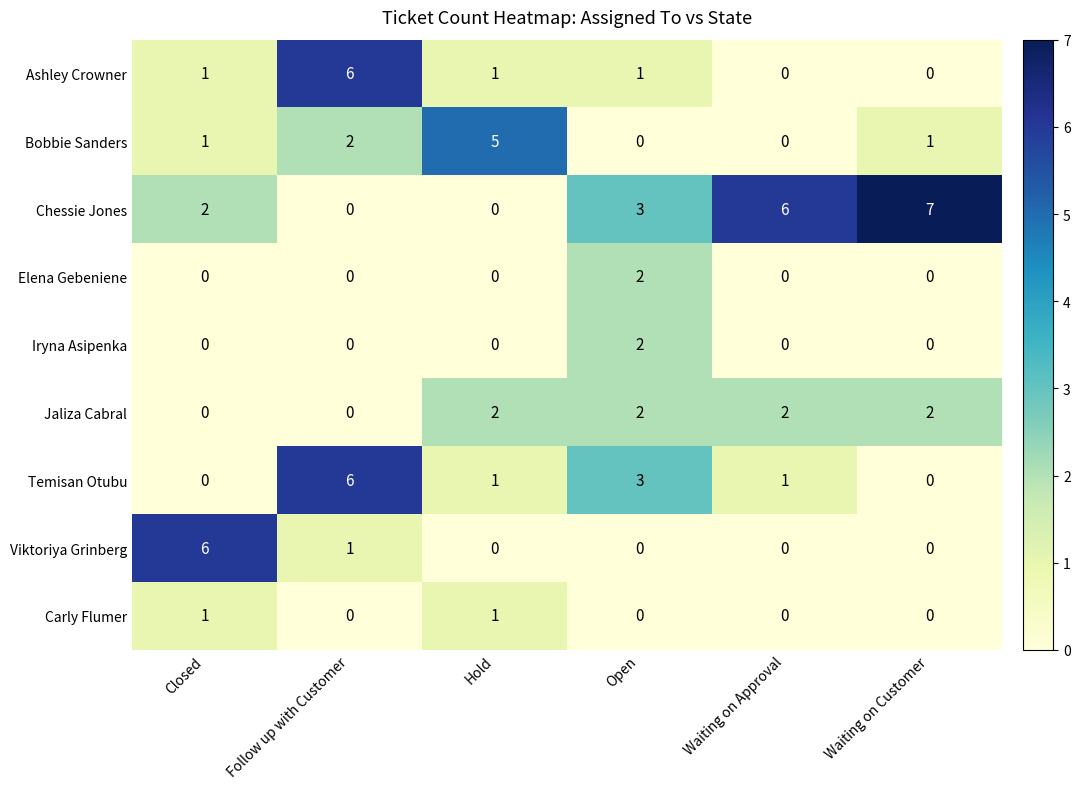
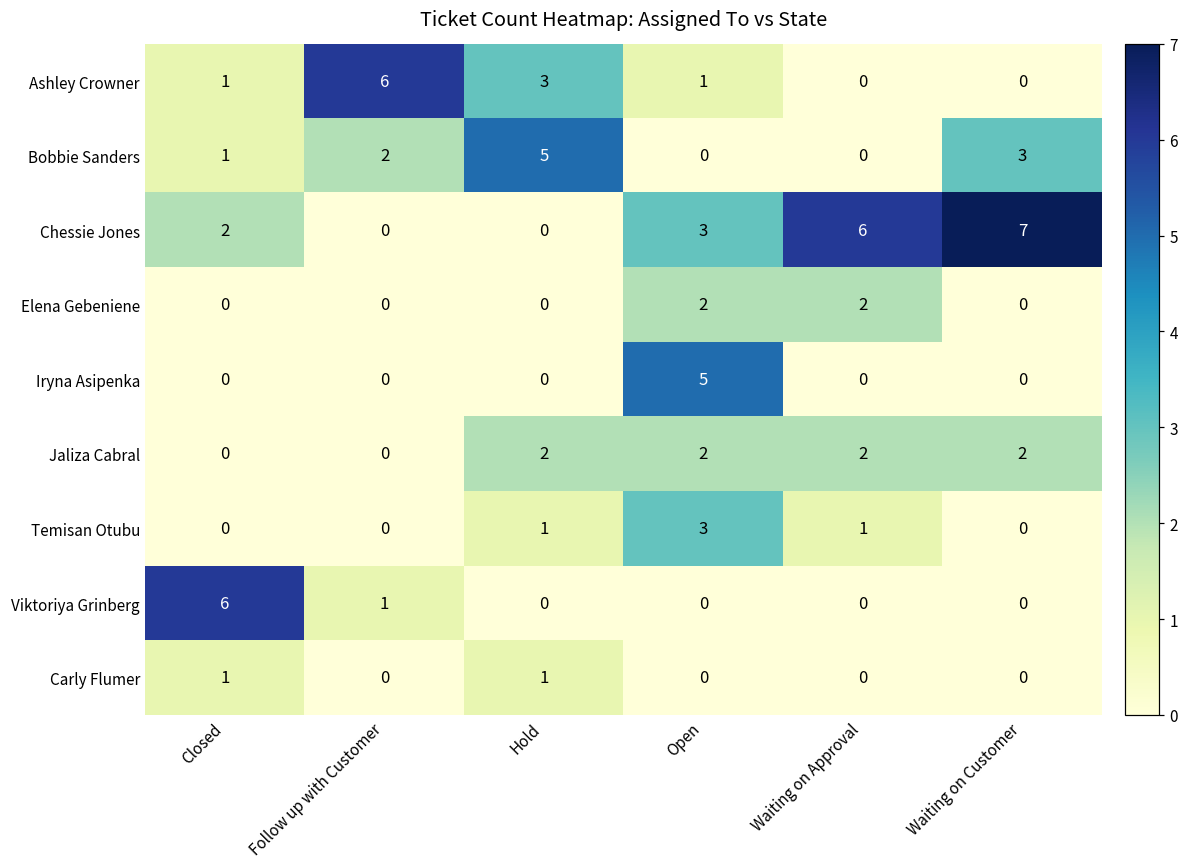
  {
    "Ashley Crowner": {
      "Closed": 1,
      "Follow up with Customer": 6,
-     "Hold": 1,
+     "Hold": 3,
      "Open": 1,
      "Waiting on Approval": 0,
      "Waiting on Customer": 0
    },
    "Bobbie Sanders": {
      "Closed": 1,
      "Follow up with Customer": 2,
      "Hold": 5,
      "Open": 0,
      "Waiting on Approval": 0,
-     "Waiting on Customer": 1
+     "Waiting on Customer": 3
    },
    "Chessie Jones": {
      "Closed": 2,
      "Follow up with Customer": 0,
      "Hold": 0,
      "Open": 3,
      "Waiting on Approval": 6,
      "Waiting on Customer": 7
    },
    "Elena Gebeniene": {
      "Closed": 0,
      "Follow up with Customer": 0,
      "Hold": 0,
      "Open": 2,
-     "Waiting on Approval": 0,
+     "Waiting on Approval": 2,
      "Waiting on Customer": 0
    },
    "Iryna Asipenka": {
      "Closed": 0,
      "Follow up with Customer": 0,
      "Hold": 0,
-     "Open": 2,
+     "Open": 5,
      "Waiting on Approval": 0,
      "Waiting on Customer": 0
    },
    "Jaliza Cabral": {
      "Closed": 0,
      "Follow up with Customer": 0,
      "Hold": 2,
      "Open": 2,
      "Waiting on Approval": 2,
      "Waiting on Customer": 2
    },
    "Temisan Otubu": {
      "Closed": 0,
-     "Follow up with Customer": 6,
+     "Follow up with Customer": 0,
      "Hold": 1,
      "Open": 3,
      "Waiting on Approval": 1,
      "Waiting on Customer": 0
    },
    "Viktoriya Grinberg": {
      "Closed": 6,
      "Follow up with Customer": 1,
      "Hold": 0,
      "Open": 0,
      "Waiting on Approval": 0,
      "Waiting on Customer": 0
    },
    "Carly Flumer": {
      "Closed": 1,
      "Follow up with Customer": 0,
      "Hold": 1,
      "Open": 0,
      "Waiting on Approval": 0,
      "Waiting on Customer": 0
    }
  }
